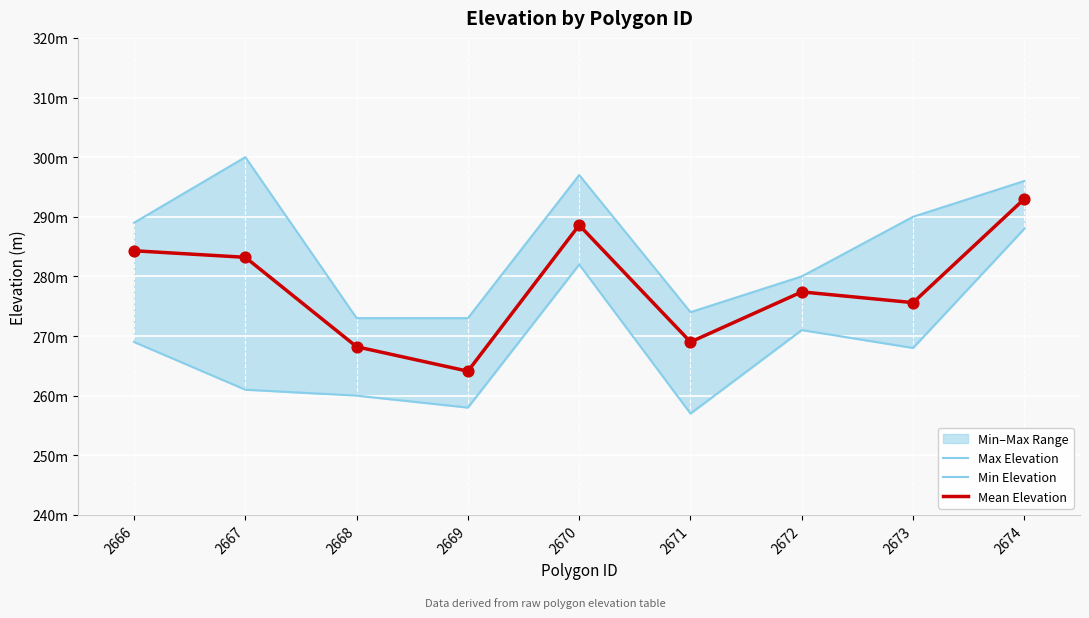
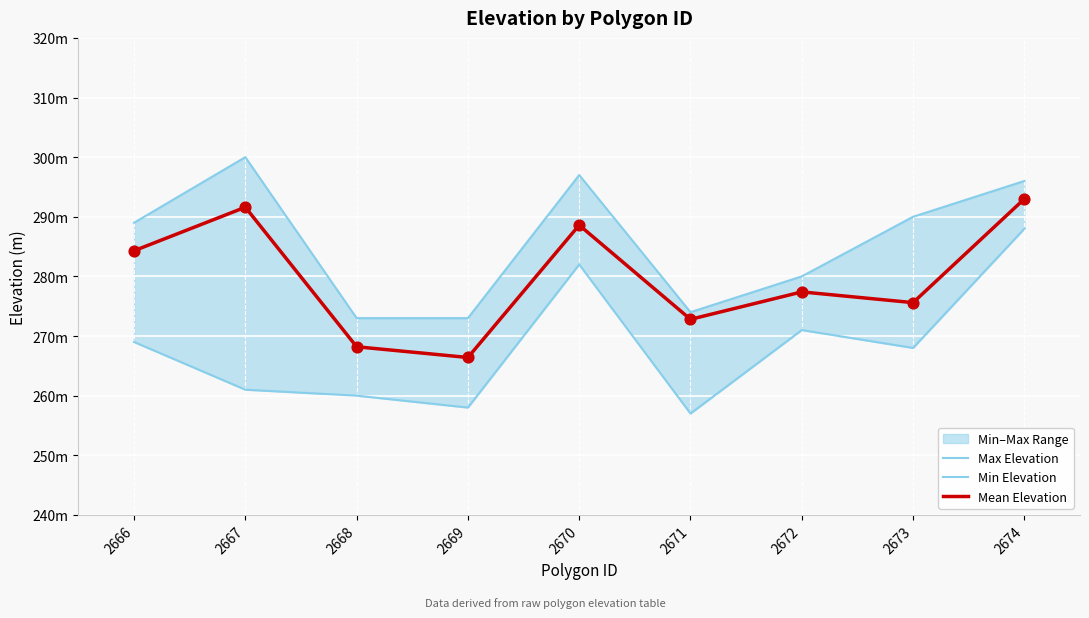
  {
    "Mean Elevation": {
      "2666": "284m",
-     "2667": "283m",
+     "2667": "292m",
      "2668": "268m",
-     "2669": "264m",
+     "2669": "266m",
      "2670": "289m",
-     "2671": "269m",
+     "2671": "273m",
      "2672": "277m",
      "2673": "276m",
      "2674": "293m"
    }
  }
